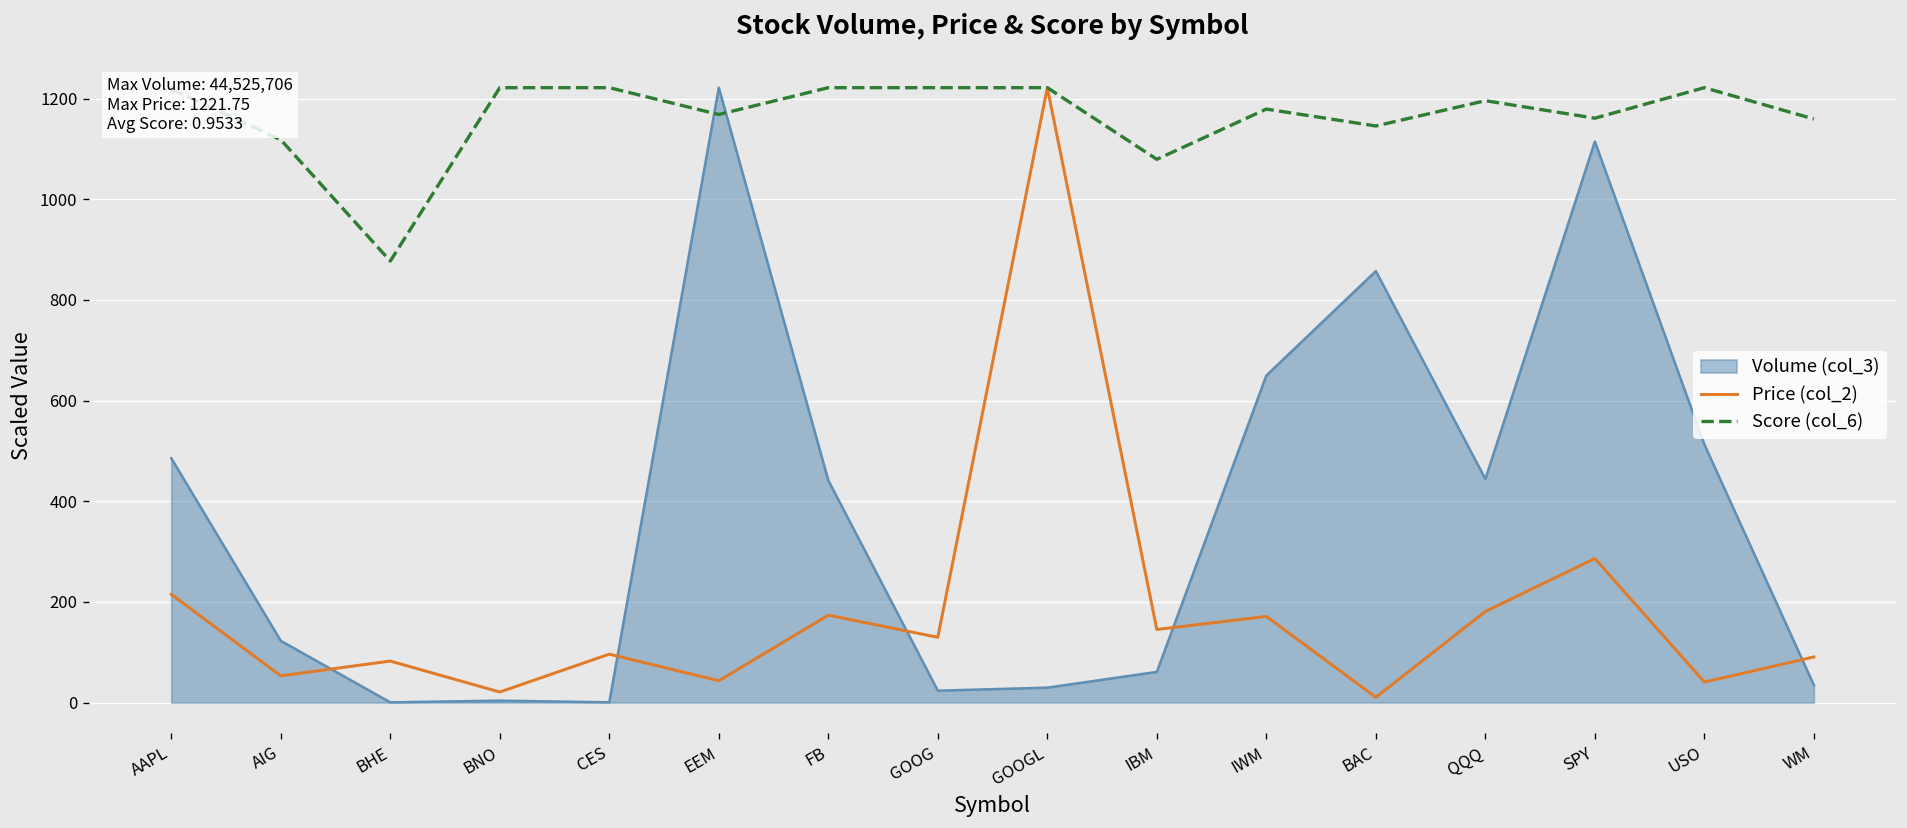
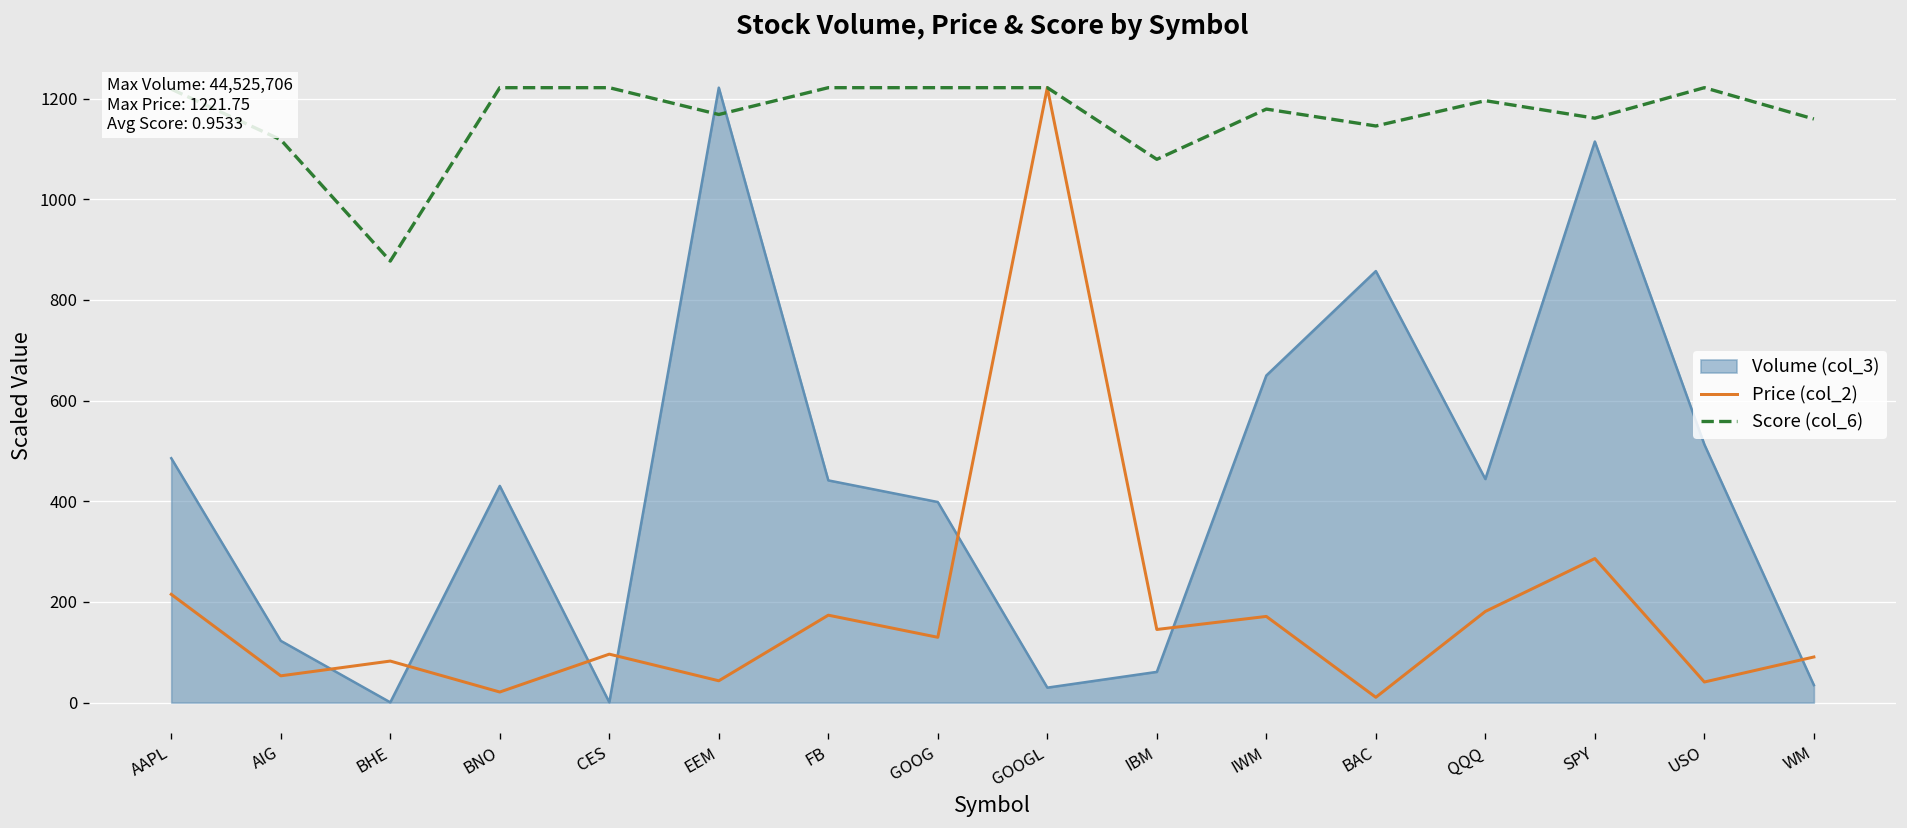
  {
    "Volume (col_3)": {
      "AAPL": 490,
      "AIG": 120,
      "BHE": 0,
-     "BNO": 0,
+     "BNO": 430,
      "CES": 0,
      "EEM": 1220,
      "FB": 440,
-     "GOOG": 20,
+     "GOOG": 400,
      "GOOGL": 30,
      "IBM": 60,
      "IWM": 650,
      "BAC": 860,
      "QQQ": 440,
      "SPY": 1110,
      "USO": 510,
      "WM": 30
    },
    "Price (col_2)": {
      "AAPL": 220,
      "AIG": 50,
      "BHE": 80,
      "BNO": 20,
      "CES": 100,
      "EEM": 40,
      "FB": 170,
      "GOOG": 130,
      "IBM": 150,
      "IWM": 170,
      "BAC": 10,
      "QQQ": 180,
      "SPY": 290,
      "USO": 40,
      "WM": 90
    },
    "Score (col_6)": {
      "AIG": 1120,
      "BHE": 880,
      "BNO": 1220,
      "CES": 1220,
      "EEM": 1170,
      "FB": 1220,
      "GOOG": 1220,
      "IBM": 1080,
      "IWM": 1180,
      "BAC": 1150,
      "QQQ": 1200,
      "SPY": 1160,
      "USO": 1220,
      "WM": 1160
    }
  }
